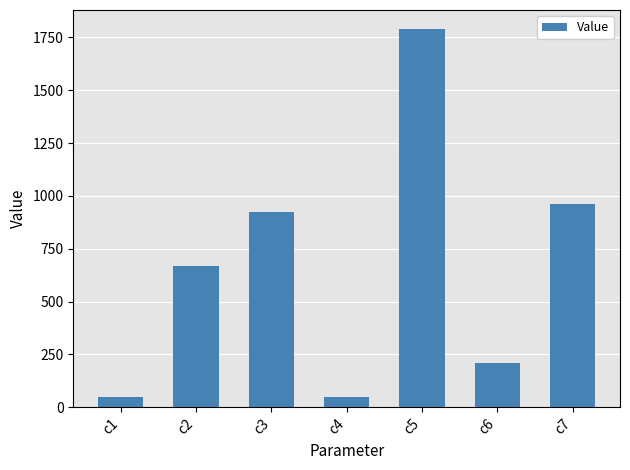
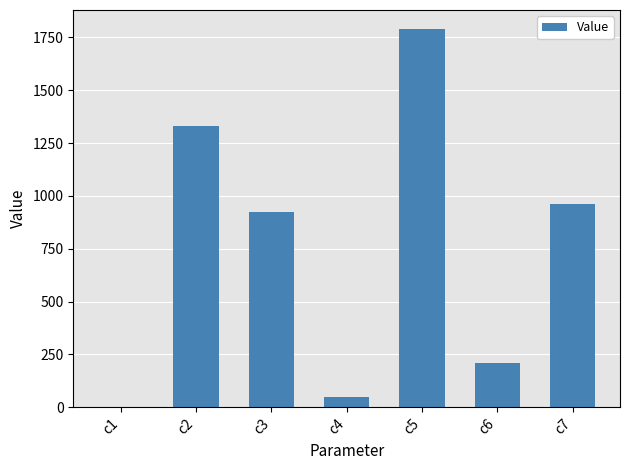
  {
-   "c1": 50,
-   "c2": 670,
+   "c1": 0,
+   "c2": 1330,
    "c3": 930,
    "c4": 50,
    "c5": 1790,
    "c6": 210,
    "c7": 960
  }
